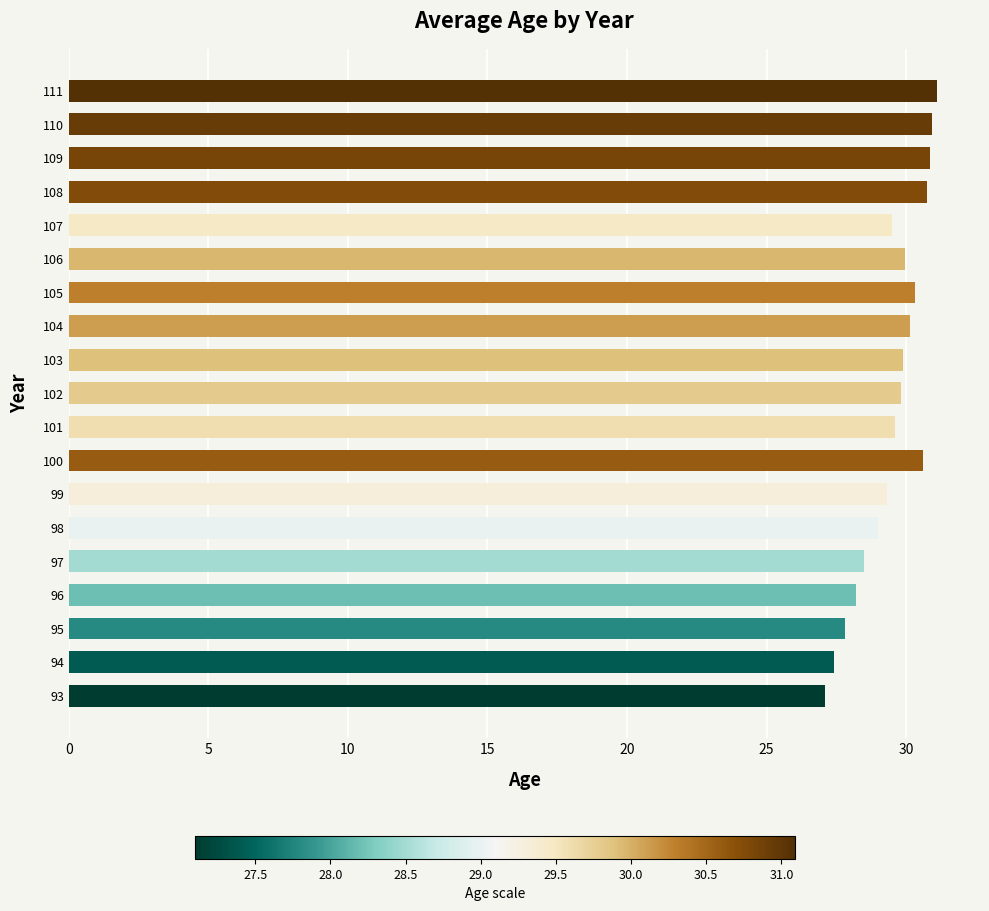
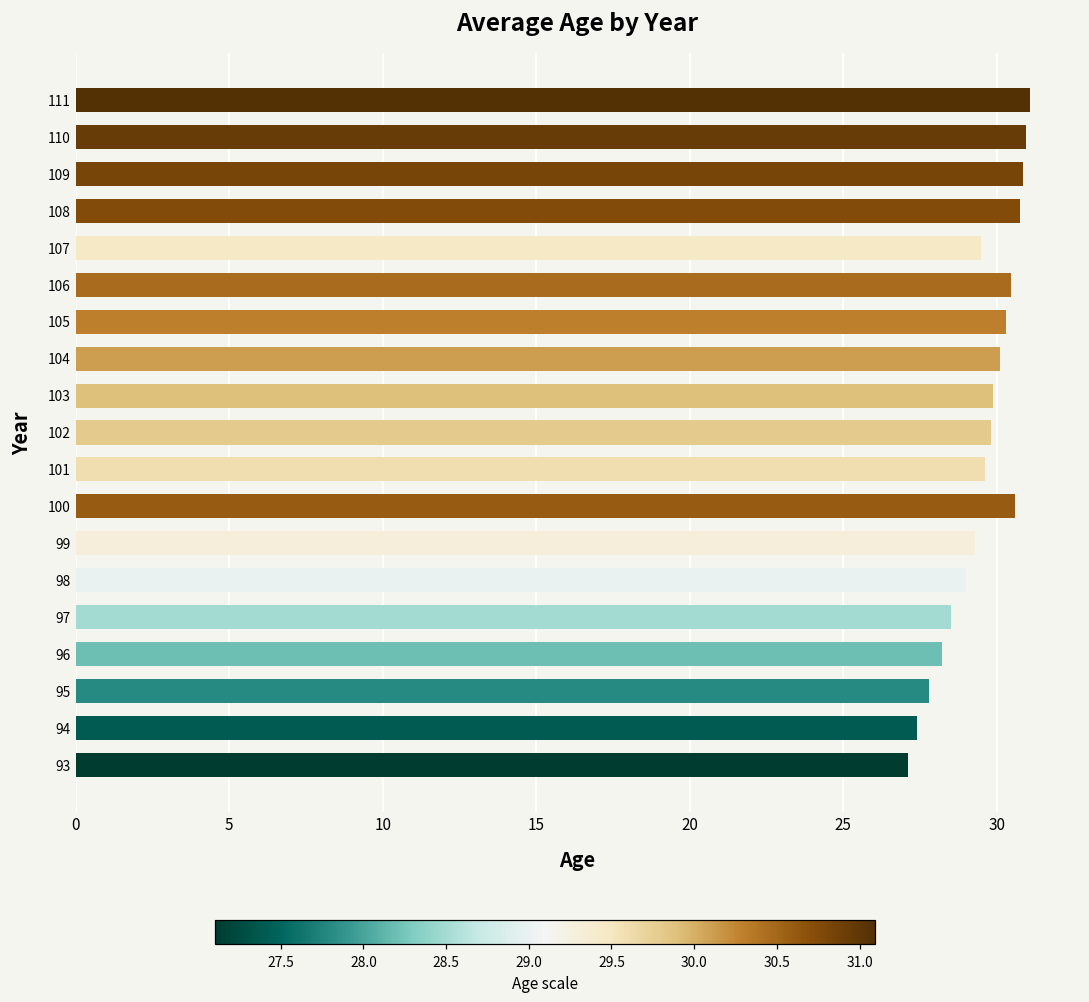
  {
    "111": 31.1,
    "110": 30.9,
    "109": 30.8,
    "108": 30.8,
    "107": 29.5,
-   "106": 30.0,
+   "106": 30.5,
    "105": 30.3,
    "104": 30.1,
    "103": 29.9,
    "102": 29.8,
    "101": 29.6,
    "100": 30.6,
    "99": 29.3,
    "98": 29.0,
    "97": 28.5,
    "96": 28.2,
    "95": 27.8,
    "94": 27.4,
    "93": 27.1
  }
